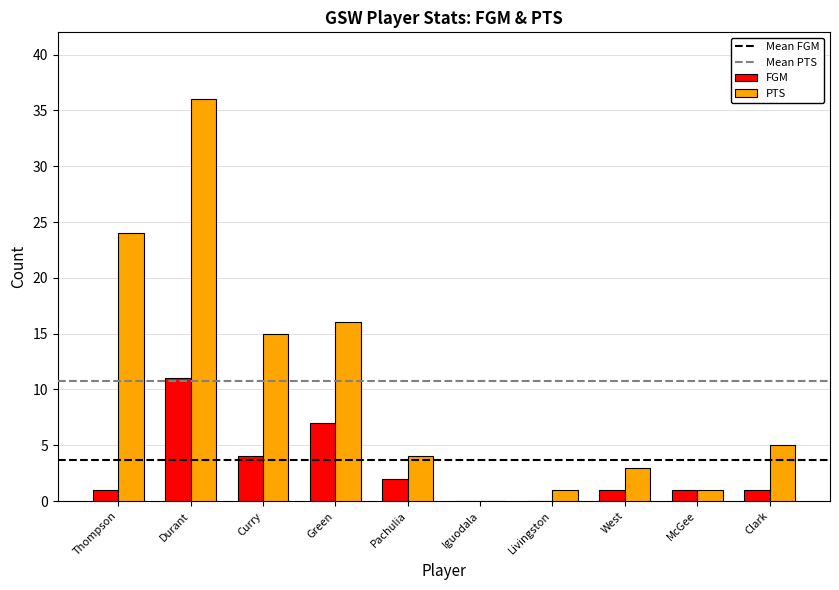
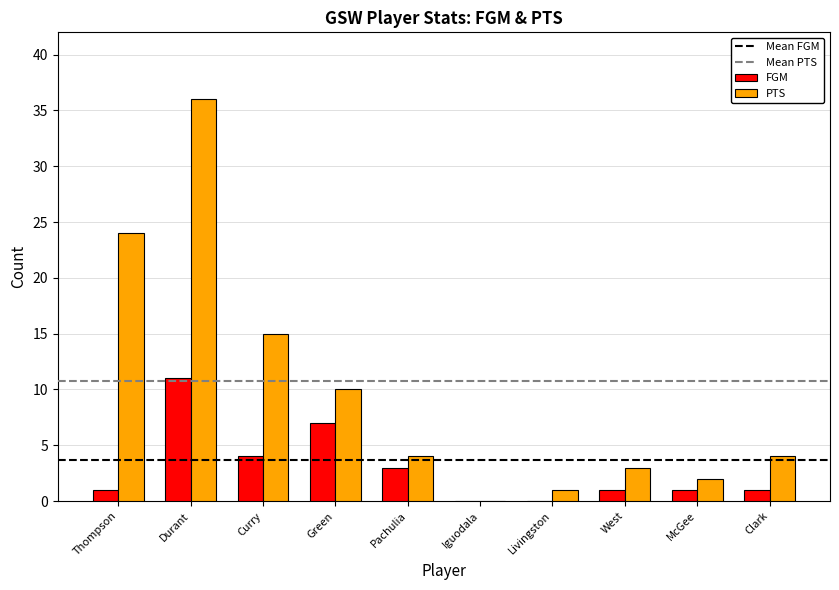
  {
    "FGM": {
      "Thompson": 1,
      "Durant": 11,
      "Curry": 4,
      "Green": 7,
-     "Pachulia": 2,
+     "Pachulia": 3,
      "Iguodala": 0,
      "Livingston": 0,
      "West": 1,
      "McGee": 1,
      "Clark": 1
    },
    "PTS": {
      "Thompson": 24,
      "Durant": 36,
      "Curry": 15,
-     "Green": 16,
+     "Green": 10,
      "Pachulia": 4,
      "Iguodala": 0,
      "Livingston": 1,
      "West": 3,
-     "McGee": 1,
-     "Clark": 5
+     "McGee": 2,
+     "Clark": 4
    }
  }
